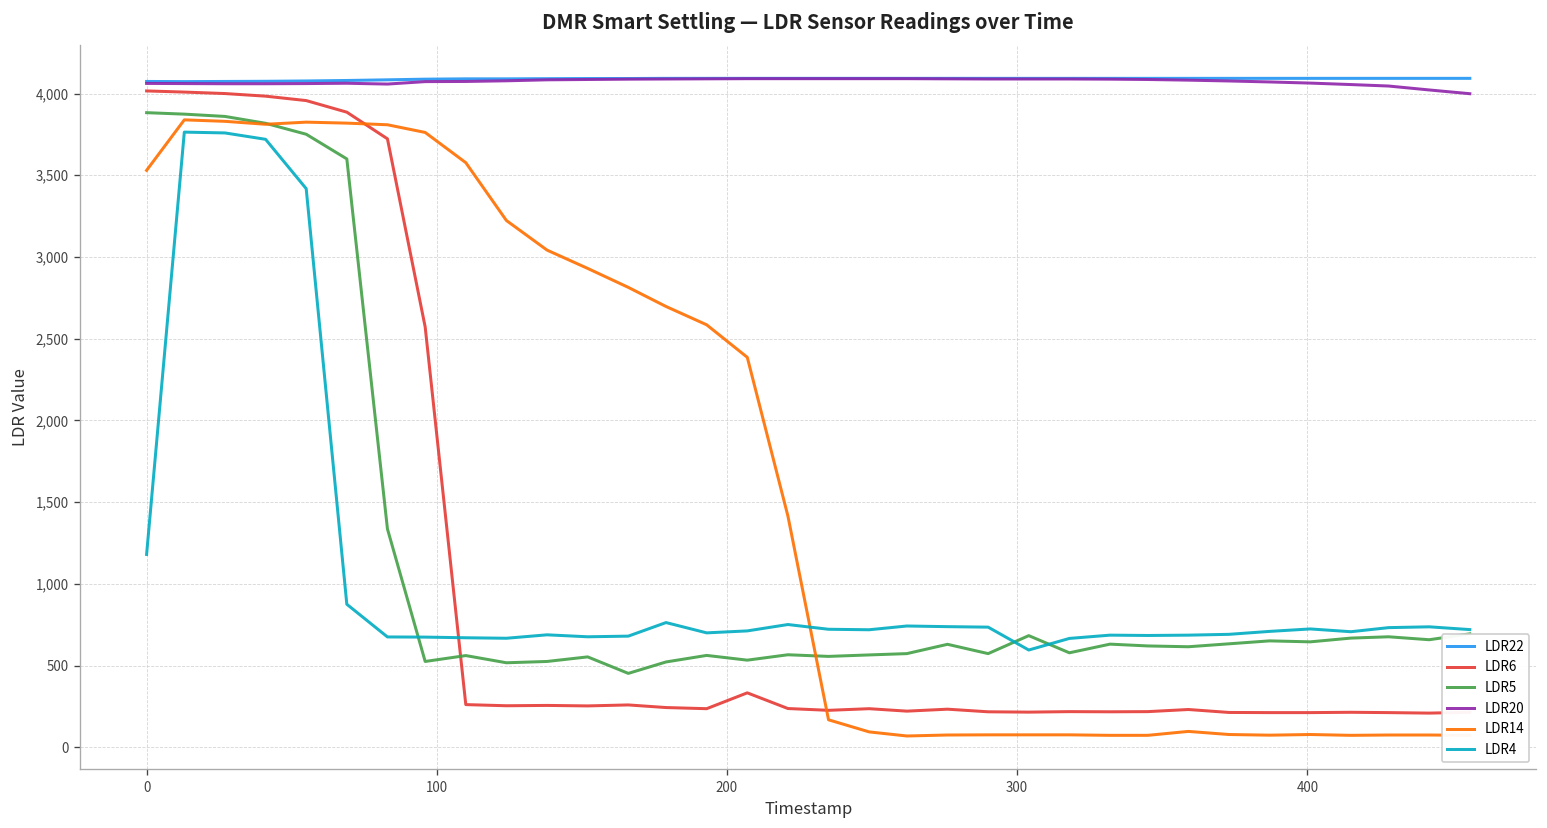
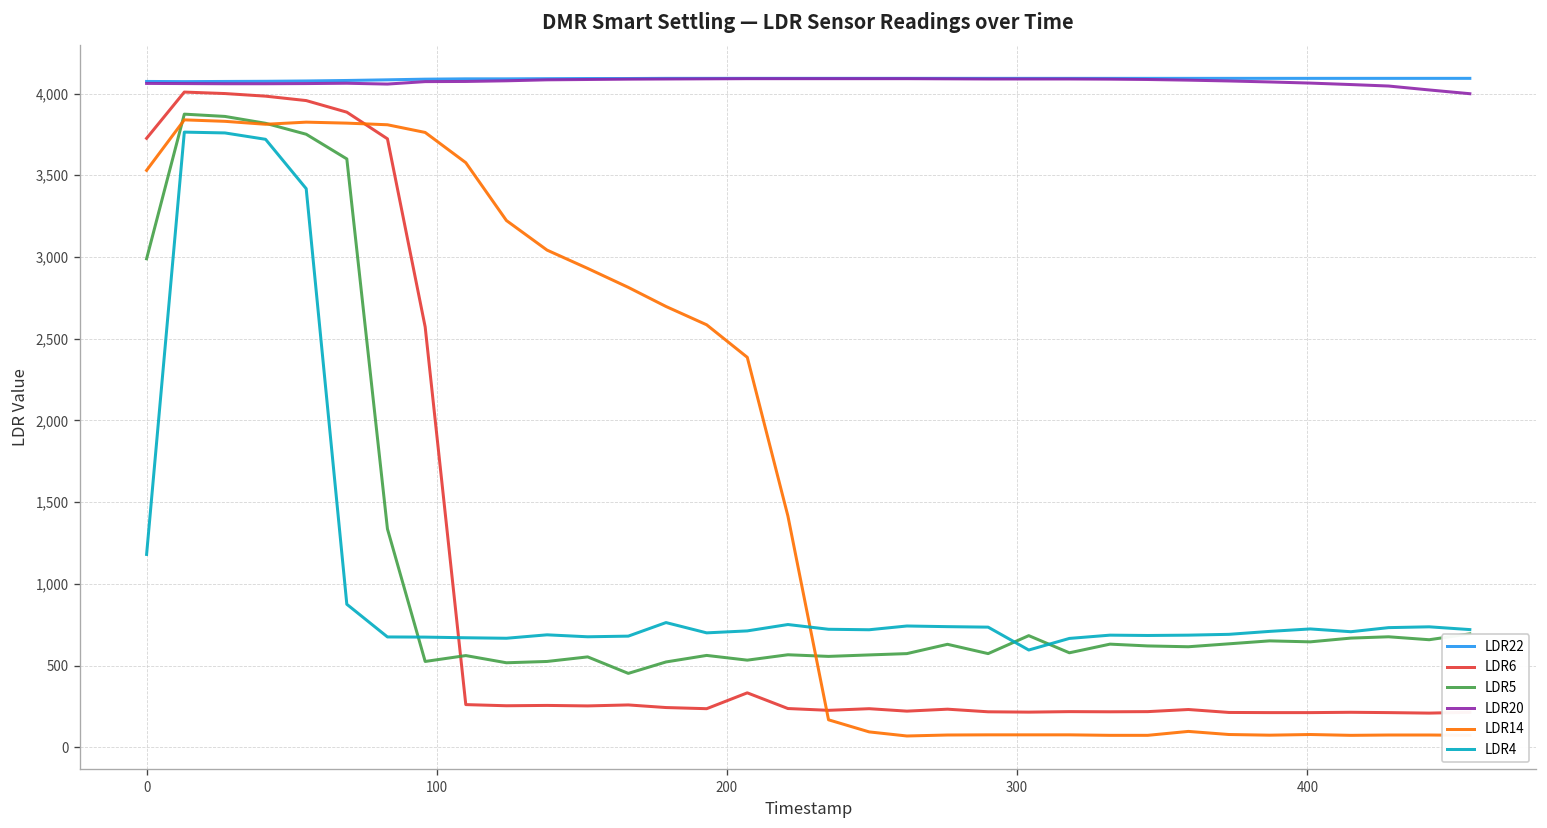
  {
    "LDR6": {
-     "0": "4,020"
+     "0": "3,730"
    },
    "LDR5": {
-     "0": "3,880"
+     "0": "2,990"
    },
    "LDR14": {
      "0": "3,530"
    },
    "LDR4": {
      "0": "1,180"
    }
  }
